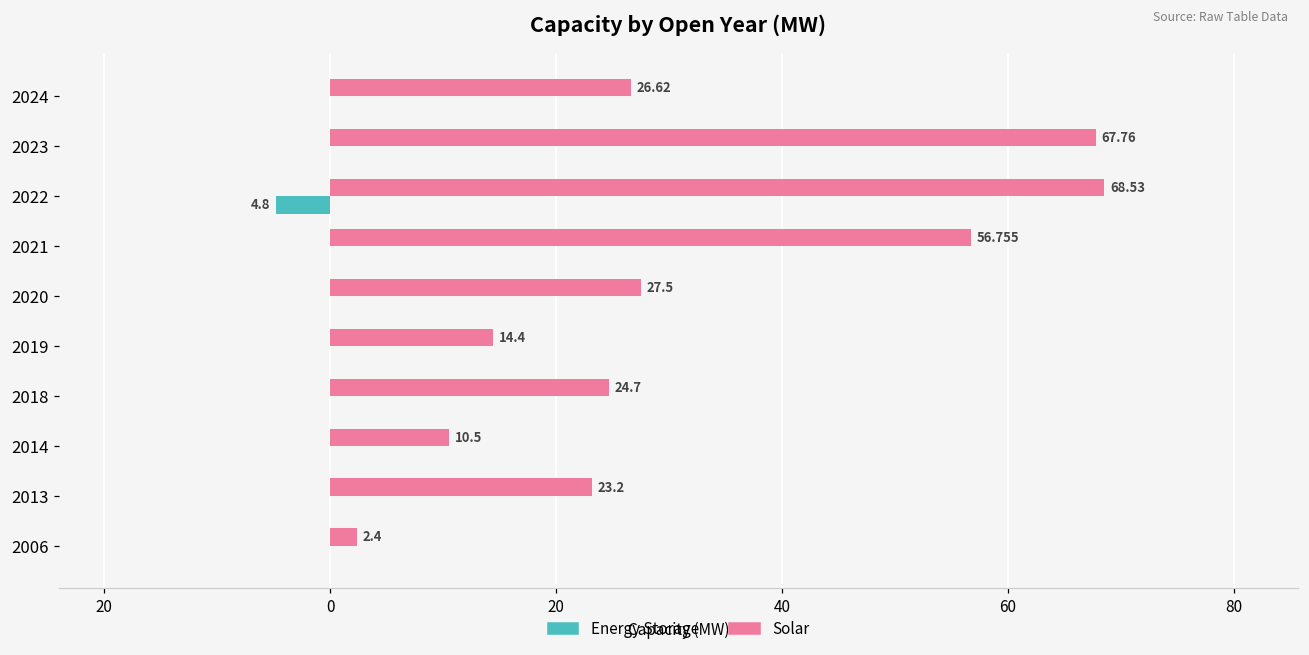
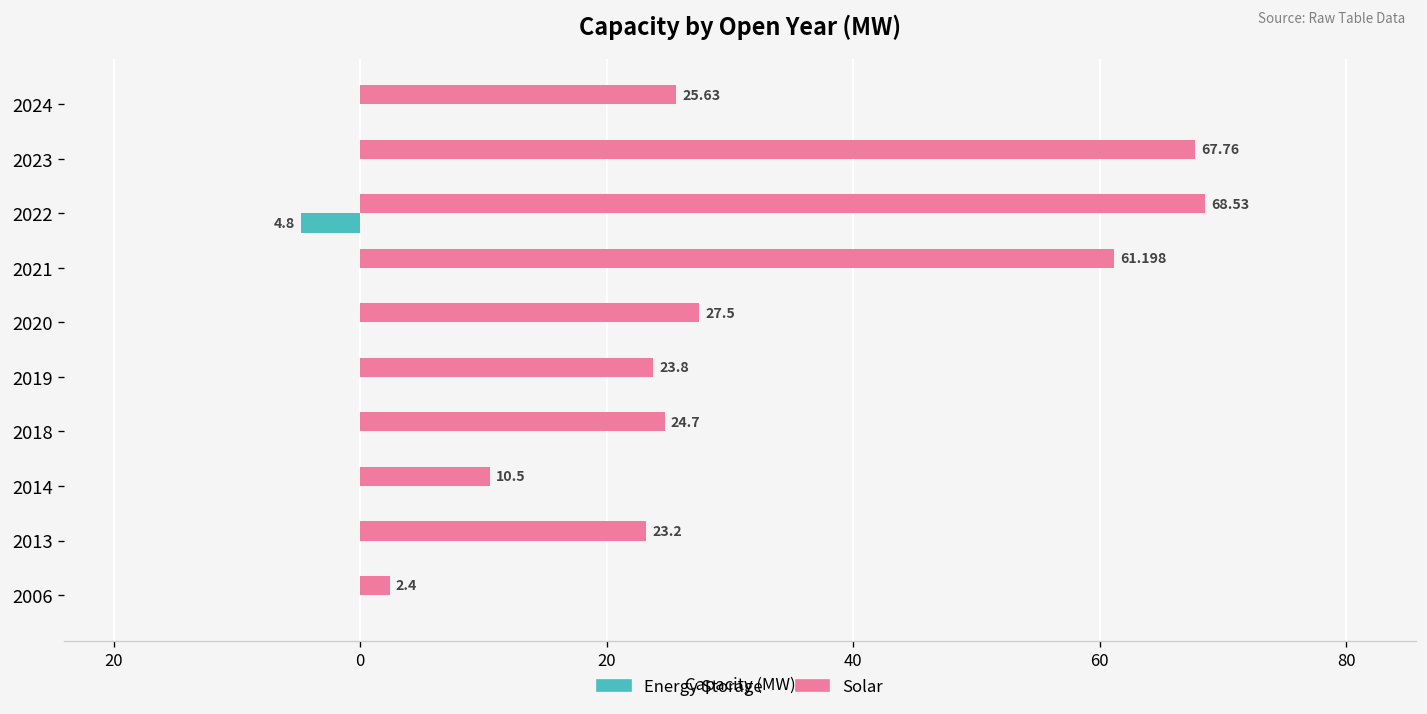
  {
    "Solar": {
-     "2024": 26.62,
+     "2024": 25.63,
      "2023": 67.76,
      "2022": 68.53,
-     "2021": 56.755,
+     "2021": 61.198,
      "2020": 27.5,
-     "2019": 14.4,
+     "2019": 23.8,
      "2018": 24.7,
      "2014": 10.5,
      "2013": 23.2,
      "2006": 2.4
    }
  }
